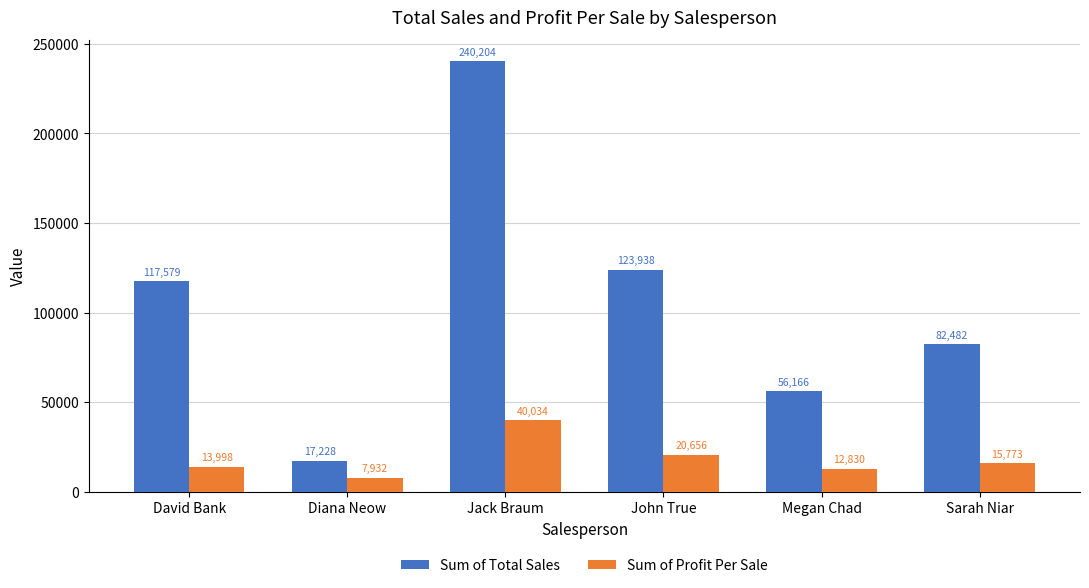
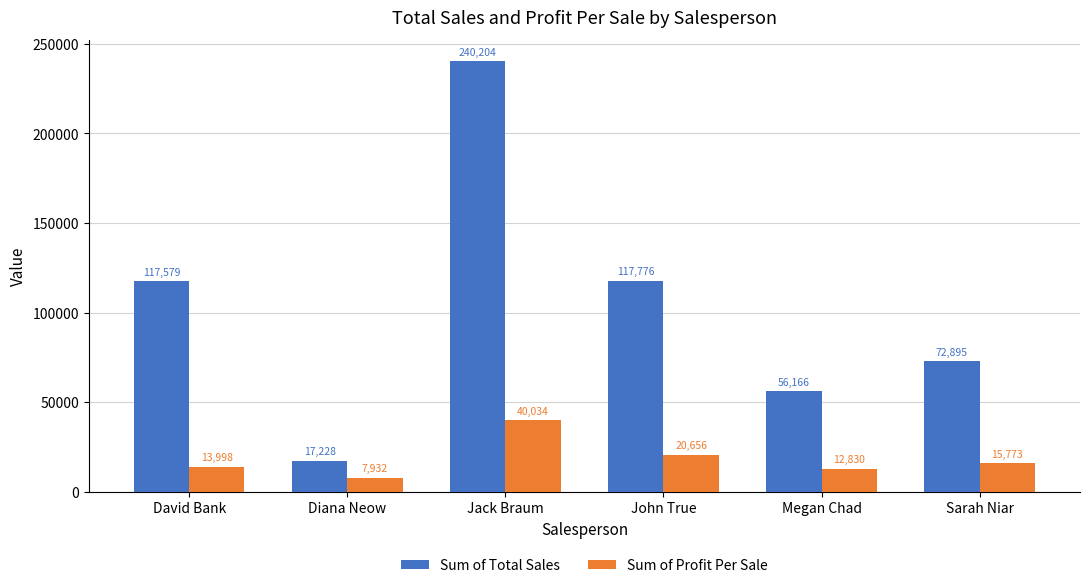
  {
    "Sum of Total Sales": {
      "David Bank": "117,579",
      "Diana Neow": "17,228",
      "Jack Braum": "240,204",
-     "John True": "123,938",
+     "John True": "117,776",
      "Megan Chad": "56,166",
-     "Sarah Niar": "82,482"
+     "Sarah Niar": "72,895"
    },
    "Sum of Profit Per Sale": {
      "David Bank": "13,998",
      "Diana Neow": "7,932",
      "Jack Braum": "40,034",
      "John True": "20,656",
      "Megan Chad": "12,830",
      "Sarah Niar": "15,773"
    }
  }
